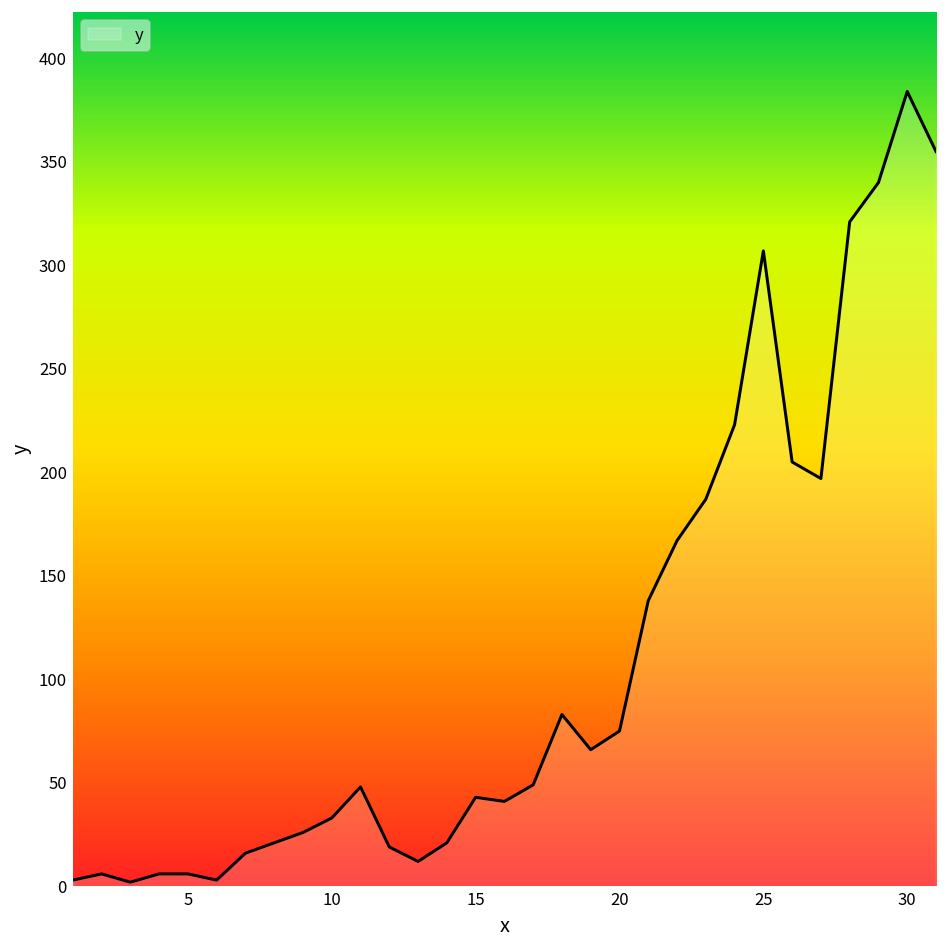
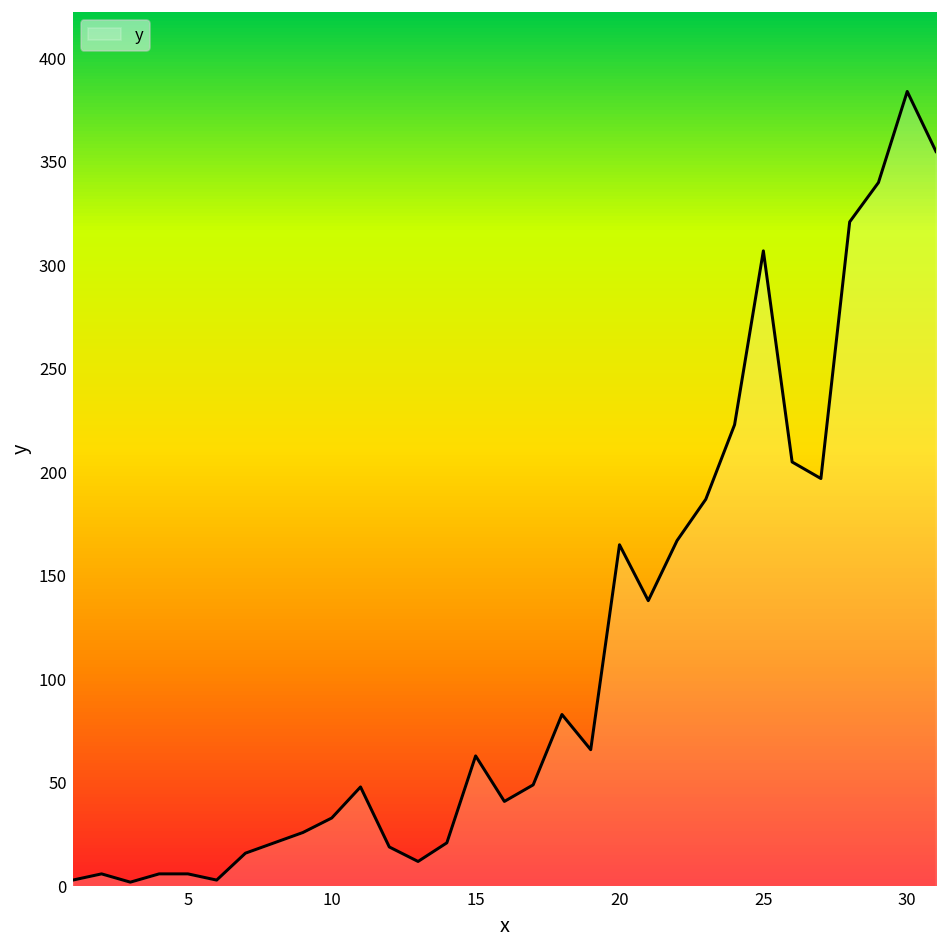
  {
    "5": 6,
    "10": 33,
-   "15": 43,
-   "20": 75,
+   "15": 63,
+   "20": 165,
    "25": 307,
    "30": 384
  }
